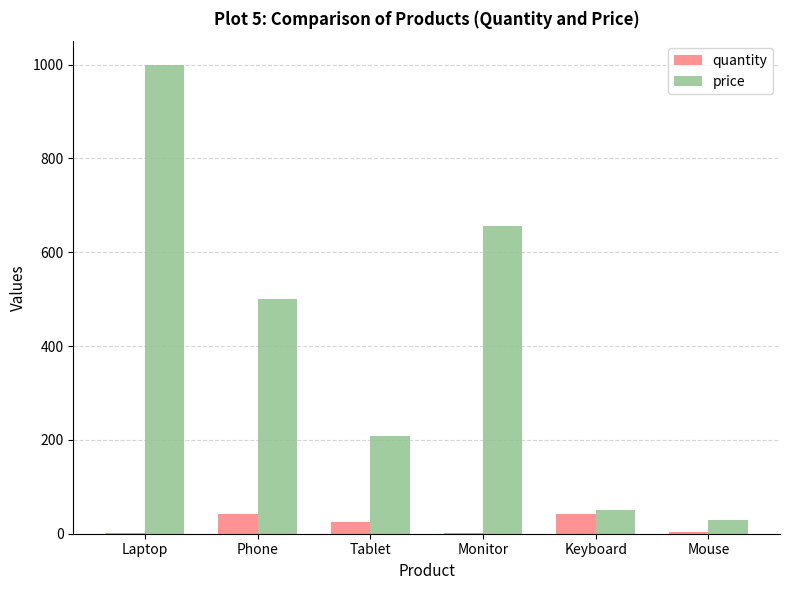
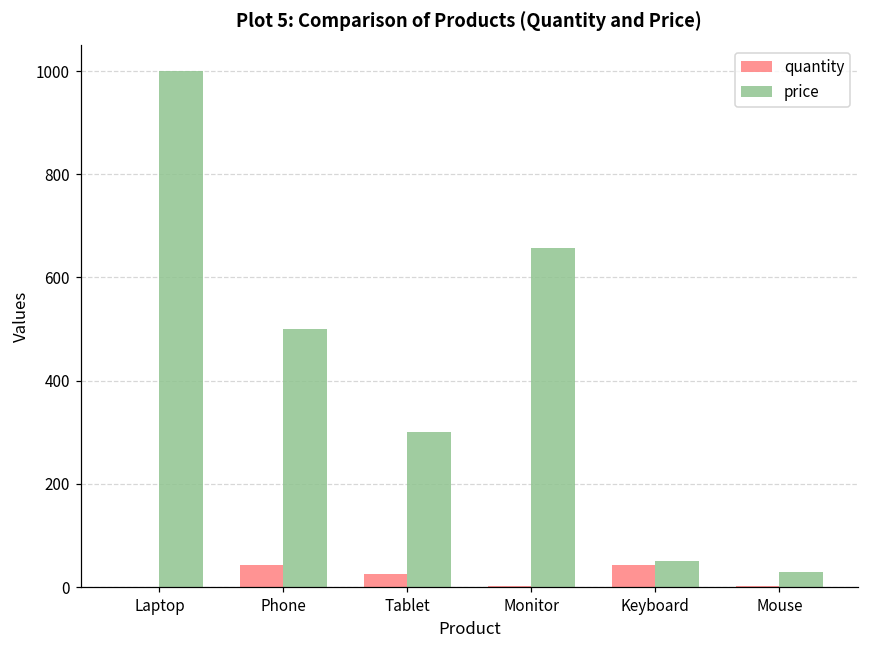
  {
    "quantity": {
      "Phone": 40,
      "Tablet": 30,
      "Keyboard": 40
    },
    "price": {
      "Laptop": 1000,
      "Phone": 500,
-     "Tablet": 210,
+     "Tablet": 300,
      "Monitor": 660,
      "Keyboard": 50,
      "Mouse": 30
    }
  }
